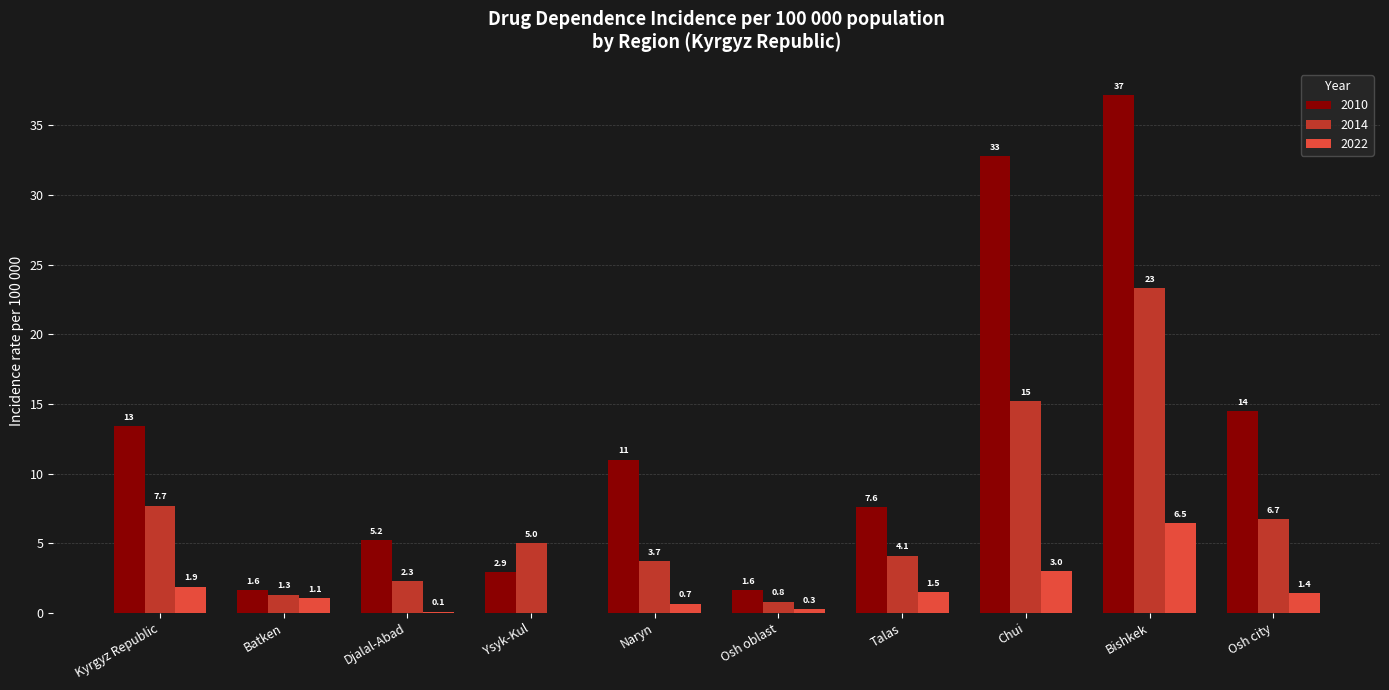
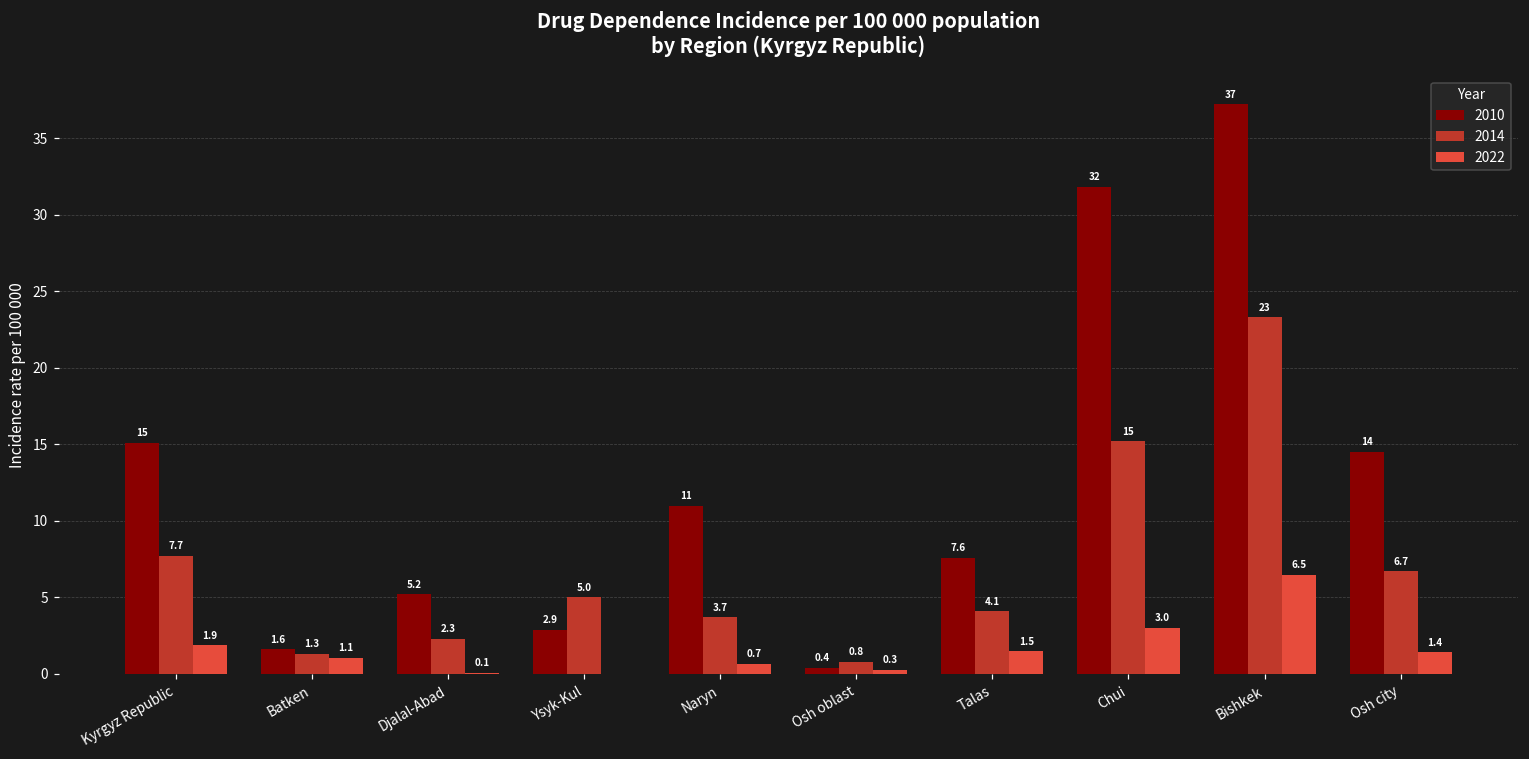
  {
    "2010": {
-     "Kyrgyz Republic": 13,
+     "Kyrgyz Republic": 15,
      "Batken": 1.6,
      "Djalal-Abad": 5.2,
      "Ysyk-Kul": 2.9,
      "Naryn": 11,
-     "Osh oblast": 1.6,
+     "Osh oblast": 0.4,
      "Talas": 7.6,
-     "Chui": 33,
+     "Chui": 32,
      "Bishkek": 37,
      "Osh city": 14
    }
  }
